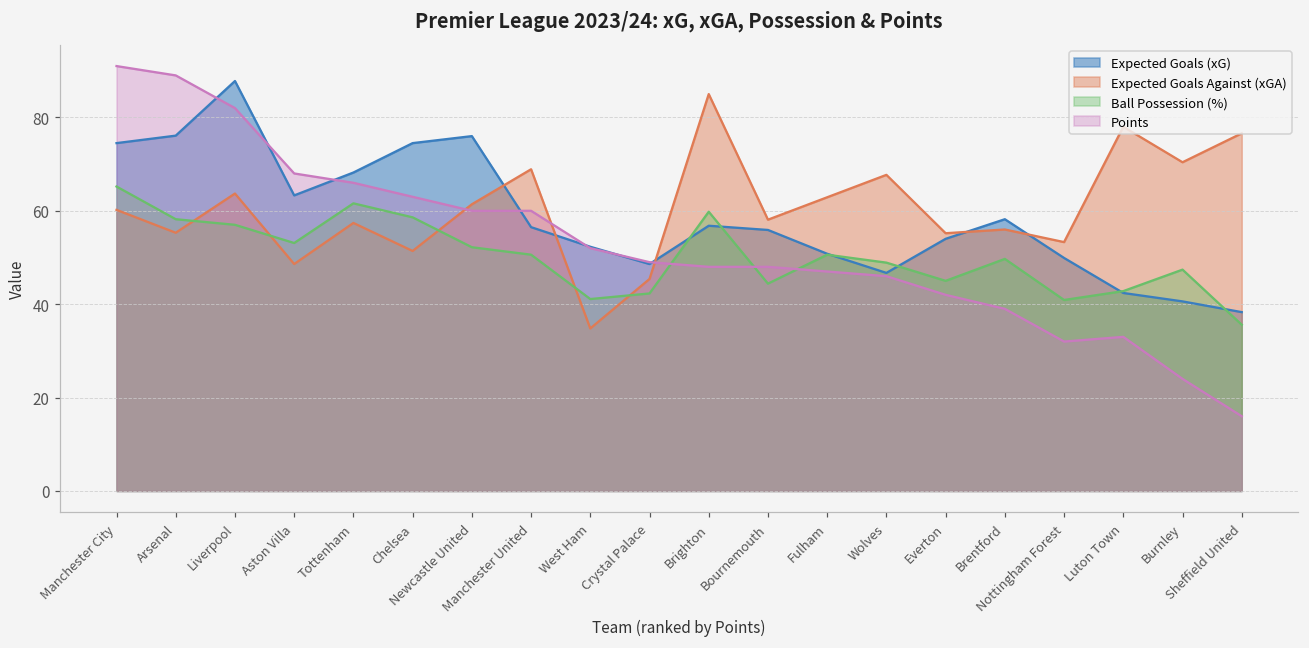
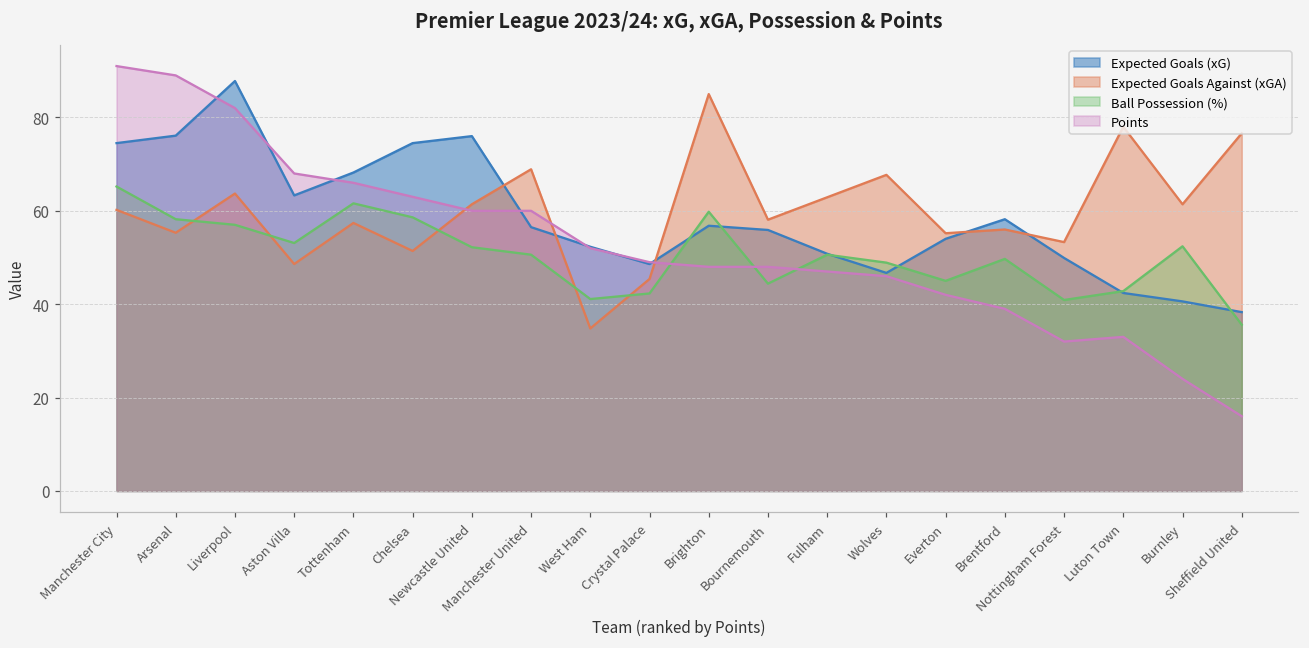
  {
    "Expected Goals (xG)": {
      "Manchester City": 75,
      "Arsenal": 76,
      "Liverpool": 88,
      "Aston Villa": 63,
      "Tottenham": 68,
      "Chelsea": 75,
      "Newcastle United": 76,
      "Manchester United": 57,
      "Brighton": 57,
      "Bournemouth": 56,
      "Wolves": 47,
      "Everton": 54,
      "Brentford": 58,
      "Nottingham Forest": 50,
      "Burnley": 41,
      "Sheffield United": 38
    },
    "Expected Goals Against (xGA)": {
      "Manchester City": 60,
      "Arsenal": 55,
      "Liverpool": 64,
      "Aston Villa": 49,
      "Tottenham": 57,
      "Chelsea": 51,
      "Newcastle United": 61,
      "Manchester United": 69,
      "West Ham": 35,
      "Crystal Palace": 45,
      "Brighton": 85,
      "Bournemouth": 58,
      "Fulham": 63,
      "Wolves": 68,
      "Everton": 55,
      "Brentford": 56,
      "Nottingham Forest": 53,
-     "Burnley": 70
+     "Burnley": 61
    },
    "Ball Possession (%)": {
      "Manchester City": 65,
      "Arsenal": 58,
      "Liverpool": 57,
      "Aston Villa": 53,
      "Tottenham": 62,
      "Chelsea": 59,
      "Newcastle United": 52,
      "Manchester United": 51,
      "West Ham": 41,
      "Crystal Palace": 42,
      "Brighton": 60,
      "Bournemouth": 44,
      "Wolves": 49,
      "Everton": 45,
      "Brentford": 50,
      "Nottingham Forest": 41,
-     "Burnley": 47,
+     "Burnley": 52,
      "Sheffield United": 36
    },
    "Points": {
      "Manchester City": 91,
      "Arsenal": 89,
      "Liverpool": 82,
      "Aston Villa": 68,
      "Tottenham": 66,
      "Chelsea": 63,
      "Newcastle United": 60,
      "Manchester United": 60,
      "Brighton": 48,
      "Bournemouth": 48,
      "Fulham": 47,
      "Wolves": 46,
      "Everton": 42,
      "Brentford": 39,
      "Nottingham Forest": 32,
      "Luton Town": 33,
      "Burnley": 24,
      "Sheffield United": 16
    }
  }
